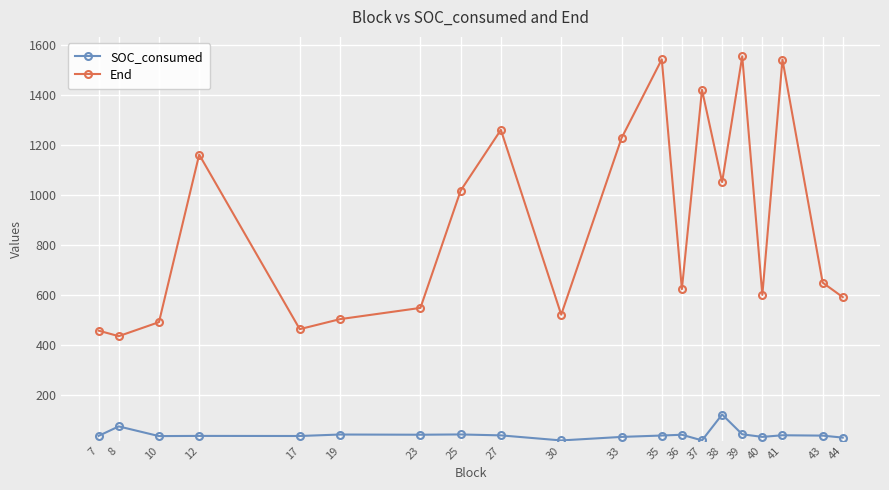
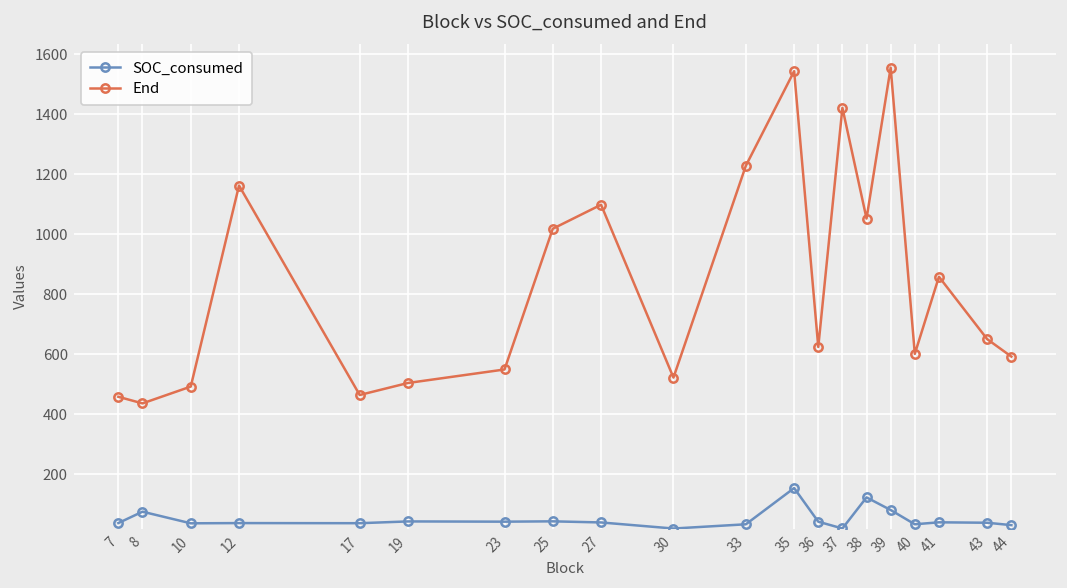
  {
    "SOC_consumed": {
      "7": 40,
      "8": 80,
      "10": 40,
      "12": 40,
      "17": 40,
      "19": 40,
      "23": 40,
      "25": 40,
      "27": 40,
      "30": 20,
      "33": 30,
-     "35": 40,
+     "35": 150,
      "36": 40,
      "37": 20,
      "38": 120,
-     "39": 40,
+     "39": 80,
      "40": 30,
      "41": 40,
      "43": 40,
      "44": 30
    },
    "End": {
      "7": 460,
      "8": 440,
      "10": 490,
      "12": 1160,
      "17": 460,
      "19": 500,
      "23": 550,
      "25": 1020,
-     "27": 1260,
+     "27": 1100,
      "30": 520,
      "33": 1230,
      "35": 1540,
      "36": 620,
      "37": 1420,
      "38": 1050,
      "39": 1560,
      "40": 600,
-     "41": 1540,
+     "41": 860,
      "43": 650,
      "44": 590
    }
  }
